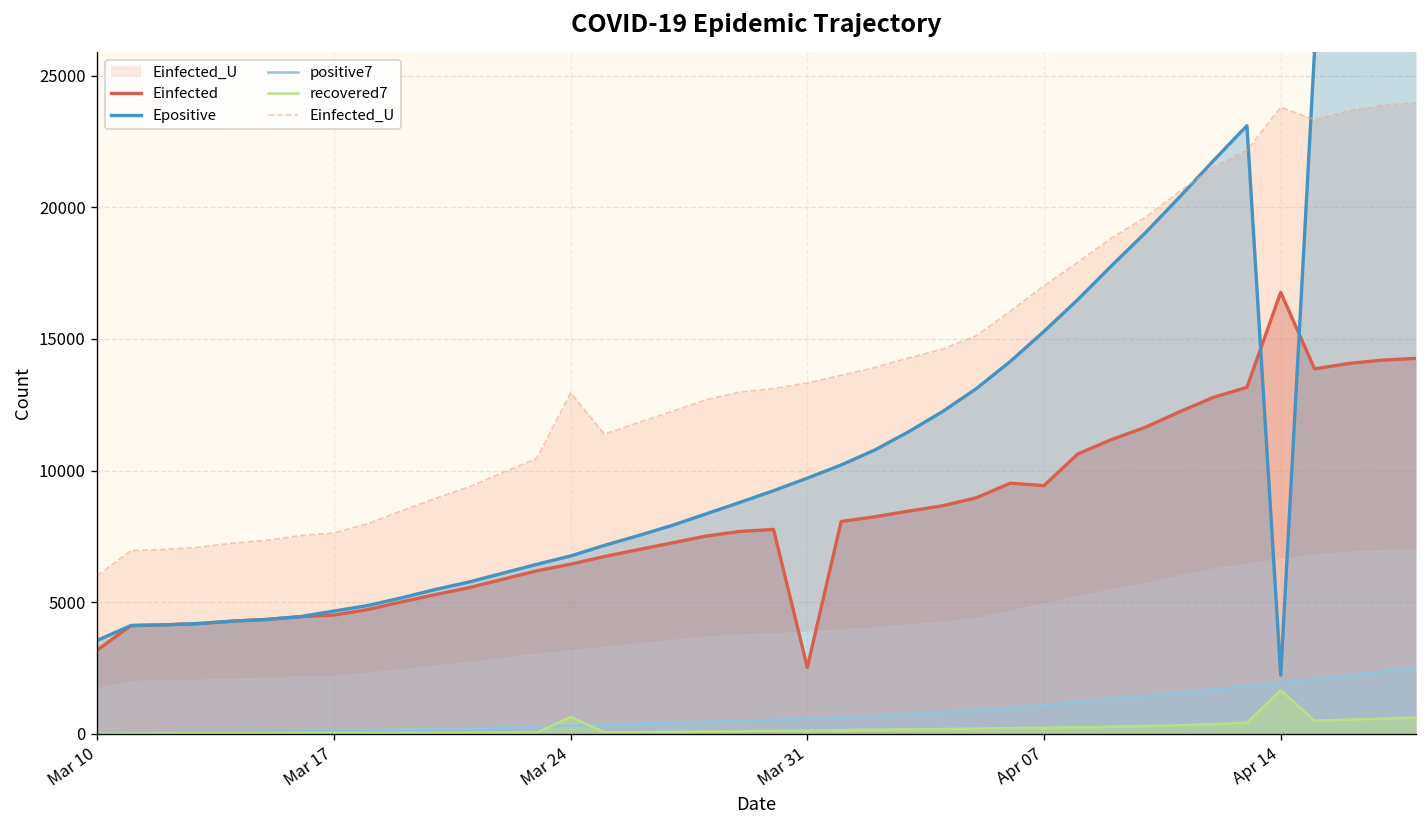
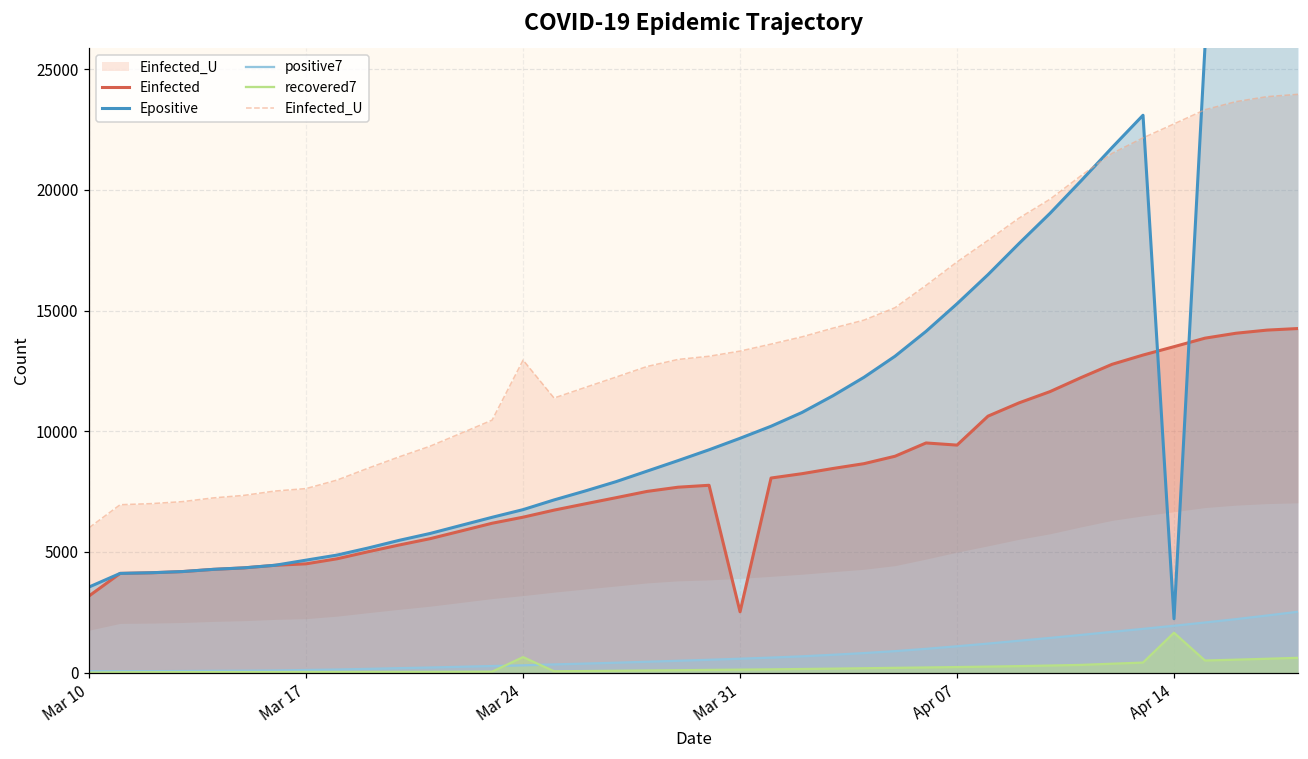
  {
    "Einfected": {
      "Mar 10": 3200,
      "Mar 17": 4500,
      "Mar 24": 6400,
      "Mar 31": 2500,
      "Apr 07": 9400,
-     "Apr 14": 16800
+     "Apr 14": 13500
    },
    "Epositive": {
      "Mar 10": 3500,
      "Mar 17": 4700,
      "Mar 24": 6800,
      "Mar 31": 9700,
      "Apr 07": 15300,
      "Apr 14": 2200
    },
    "positive7": {
      "Mar 24": 300,
      "Mar 31": 600,
      "Apr 07": 1100,
      "Apr 14": 1900
    },
    "recovered7": {
      "Mar 24": 600,
      "Mar 31": 100,
      "Apr 07": 200,
      "Apr 14": 1700
    },
    "Einfected_U": {
      "Mar 10": 6000,
      "Mar 17": 7600,
      "Mar 24": 13000,
      "Mar 31": 13300,
      "Apr 07": 17000,
-     "Apr 14": 23800
+     "Apr 14": 22700
    }
  }
